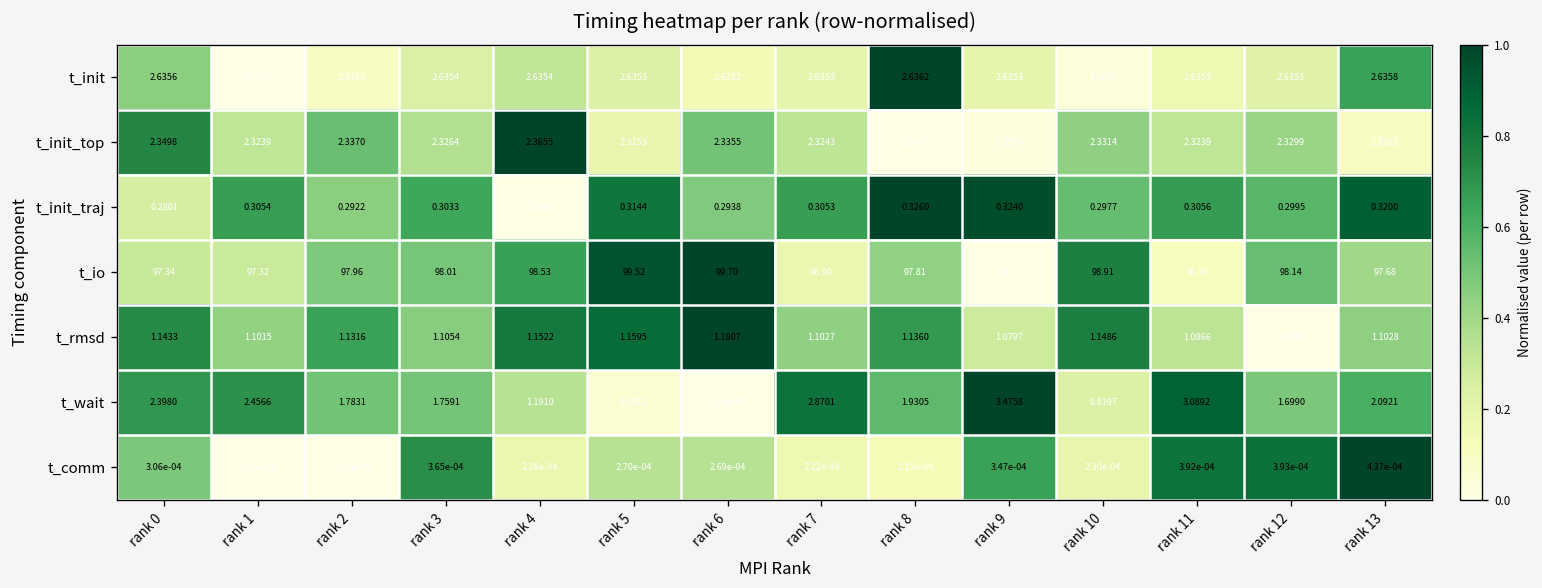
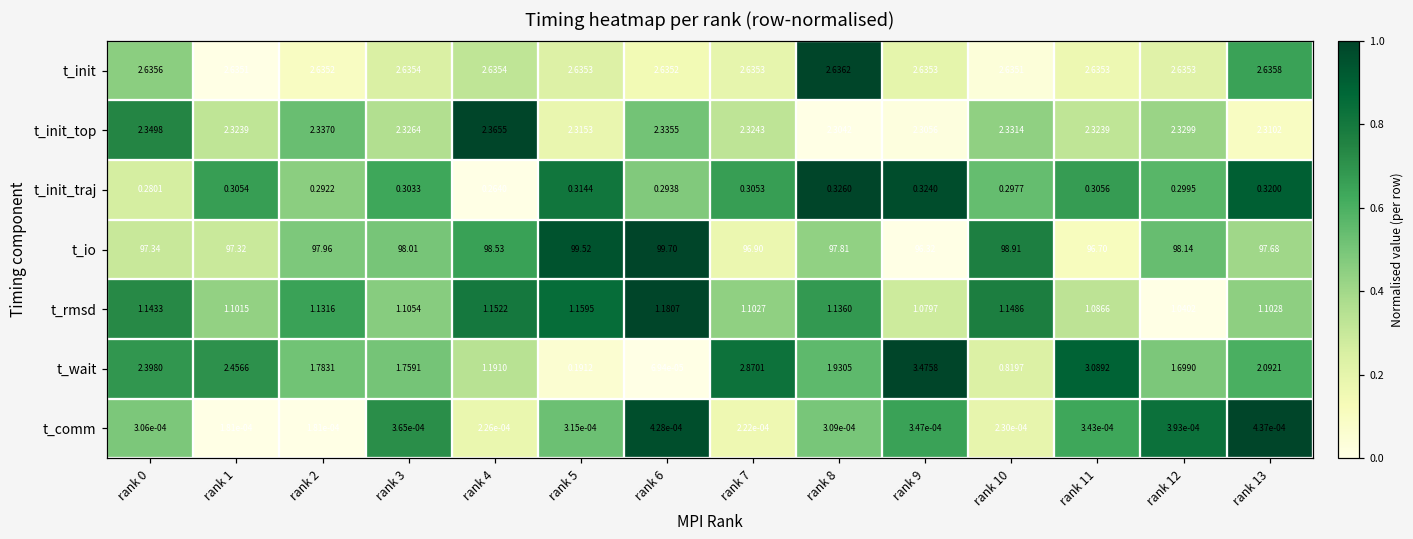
  {
    "t_init": {
      "rank 0": "2.6356",
      "rank 2": "2.6352",
      "rank 3": "2.6354",
      "rank 4": "2.6354",
      "rank 5": "2.6353",
      "rank 6": "2.6352",
      "rank 7": "2.6353",
      "rank 8": "2.6362",
      "rank 9": "2.6353",
      "rank 11": "2.6353",
      "rank 12": "2.6353",
      "rank 13": "2.6358"
    },
    "t_init_top": {
      "rank 0": "2.3498",
      "rank 1": "2.3239",
      "rank 2": "2.3370",
      "rank 3": "2.3264",
      "rank 4": "2.3655",
      "rank 5": "2.3153",
      "rank 6": "2.3355",
      "rank 7": "2.3243",
      "rank 10": "2.3314",
      "rank 11": "2.3239",
      "rank 12": "2.3299",
      "rank 13": "2.3102"
    },
    "t_init_traj": {
      "rank 0": "0.2801",
      "rank 1": "0.3054",
      "rank 2": "0.2922",
      "rank 3": "0.3033",
      "rank 5": "0.3144",
      "rank 6": "0.2938",
      "rank 7": "0.3053",
      "rank 8": "0.3260",
      "rank 9": "0.3240",
      "rank 10": "0.2977",
      "rank 11": "0.3056",
      "rank 12": "0.2995",
      "rank 13": "0.3200"
    },
    "t_io": {
      "rank 0": "97.34",
      "rank 1": "97.32",
      "rank 2": "97.96",
      "rank 3": "98.01",
      "rank 4": "98.53",
      "rank 5": "99.52",
      "rank 6": "99.70",
      "rank 7": "96.90",
      "rank 8": "97.81",
      "rank 10": "98.91",
      "rank 11": "96.70",
      "rank 12": "98.14",
      "rank 13": "97.68"
    },
    "t_rmsd": {
      "rank 0": "1.1433",
      "rank 1": "1.1015",
      "rank 2": "1.1316",
      "rank 3": "1.1054",
      "rank 4": "1.1522",
      "rank 5": "1.1595",
      "rank 6": "1.1807",
      "rank 7": "1.1027",
      "rank 8": "1.1360",
      "rank 9": "1.0797",
      "rank 10": "1.1486",
      "rank 11": "1.0866",
      "rank 13": "1.1028"
    },
    "t_wait": {
      "rank 0": "2.3980",
      "rank 1": "2.4566",
      "rank 2": "1.7831",
      "rank 3": "1.7591",
      "rank 4": "1.1910",
      "rank 7": "2.8701",
      "rank 8": "1.9305",
      "rank 9": "3.4758",
      "rank 10": "0.8197",
      "rank 11": "3.0892",
      "rank 12": "1.6990",
      "rank 13": "2.0921"
    },
    "t_comm": {
      "rank 0": "3.06e-04",
      "rank 3": "3.65e-04",
      "rank 4": "2.26e-04",
-     "rank 5": "2.70e-04",
-     "rank 6": "2.69e-04",
+     "rank 5": "3.15e-04",
+     "rank 6": "4.28e-04",
      "rank 7": "2.22e-04",
-     "rank 8": "2.15e-04",
+     "rank 8": "3.09e-04",
      "rank 9": "3.47e-04",
      "rank 10": "2.30e-04",
-     "rank 11": "3.92e-04",
+     "rank 11": "3.43e-04",
      "rank 12": "3.93e-04",
      "rank 13": "4.37e-04"
    }
  }
